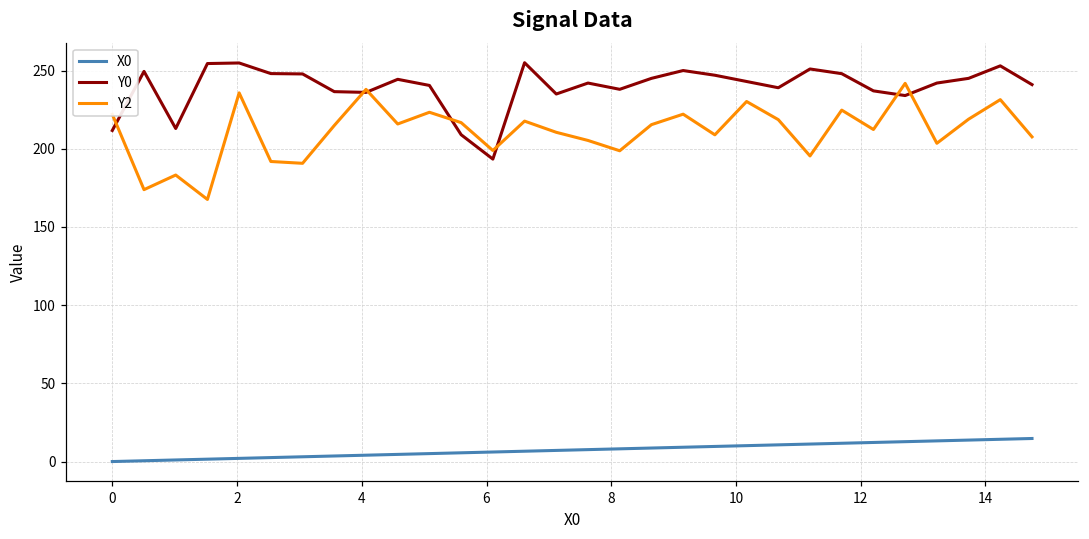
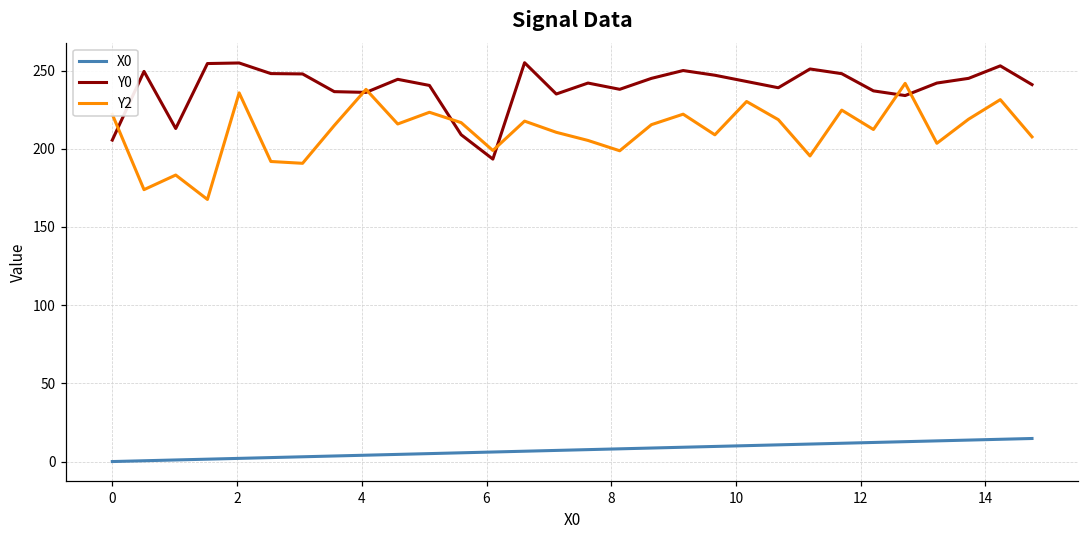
  {
    "X0": {
      "0": 0
    },
    "Y0": {
-     "0": 212
+     "0": 206
    }
  }
